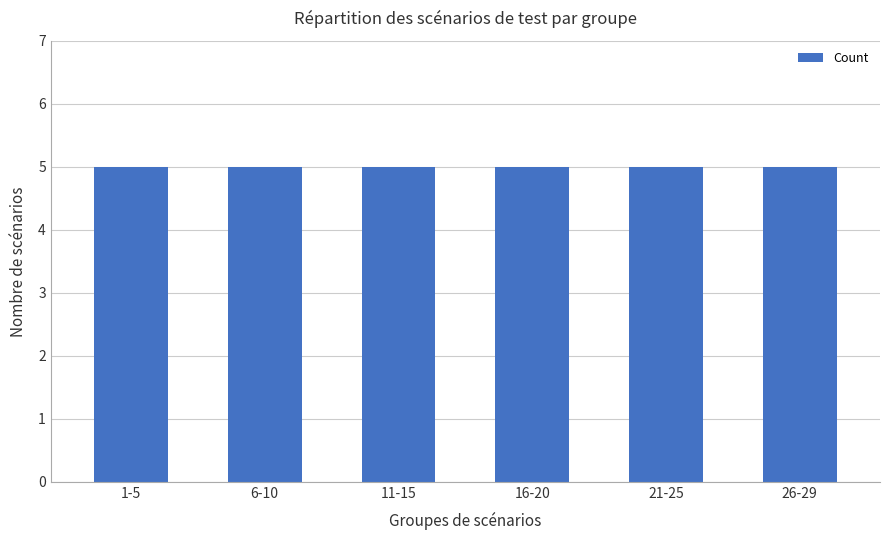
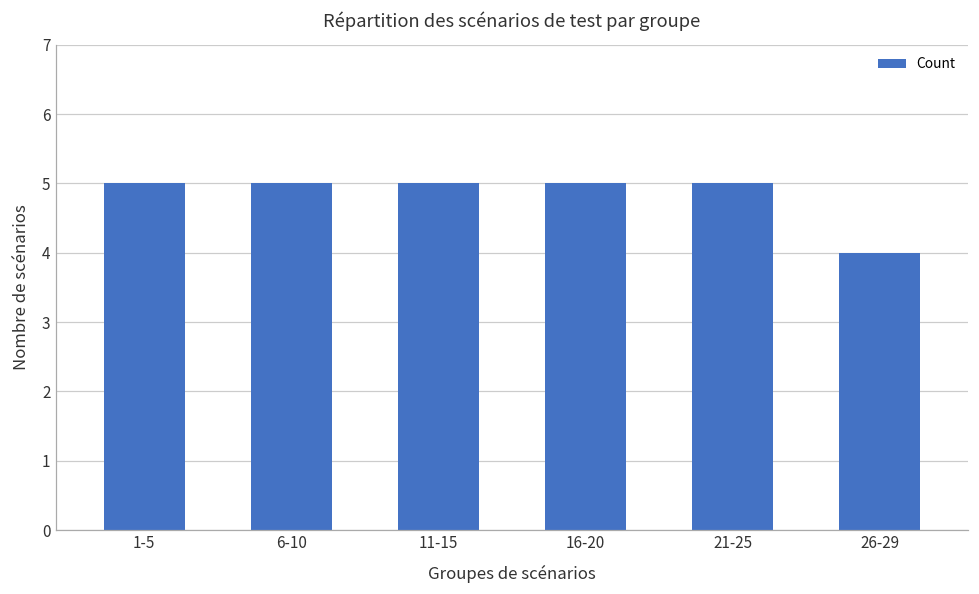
  {
    "1-5": 5,
    "6-10": 5,
    "11-15": 5,
    "16-20": 5,
    "21-25": 5,
-   "26-29": 5
+   "26-29": 4
  }
